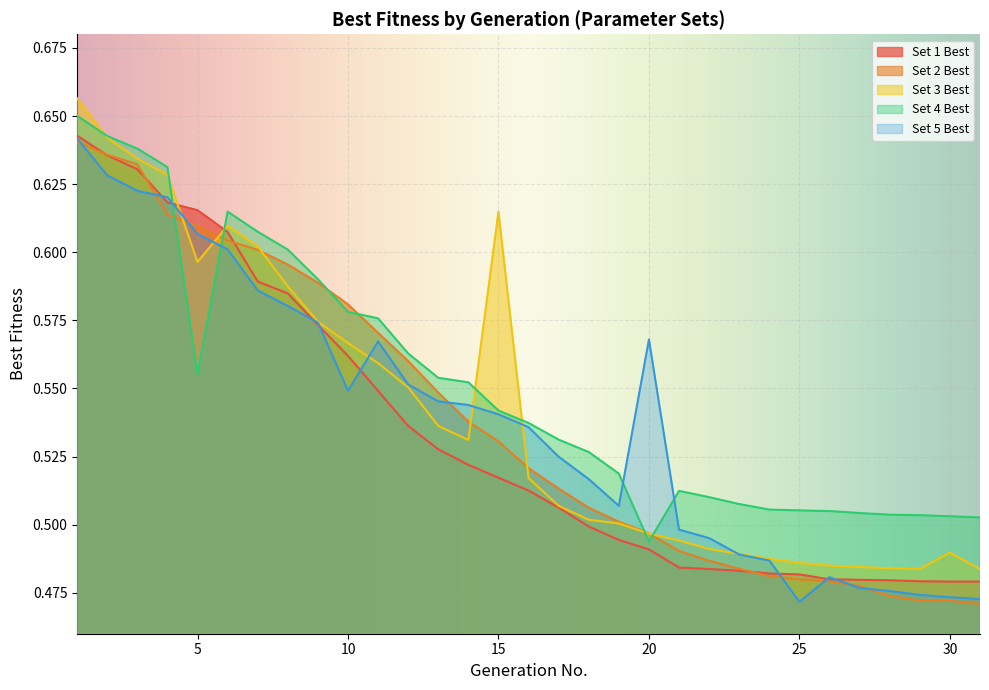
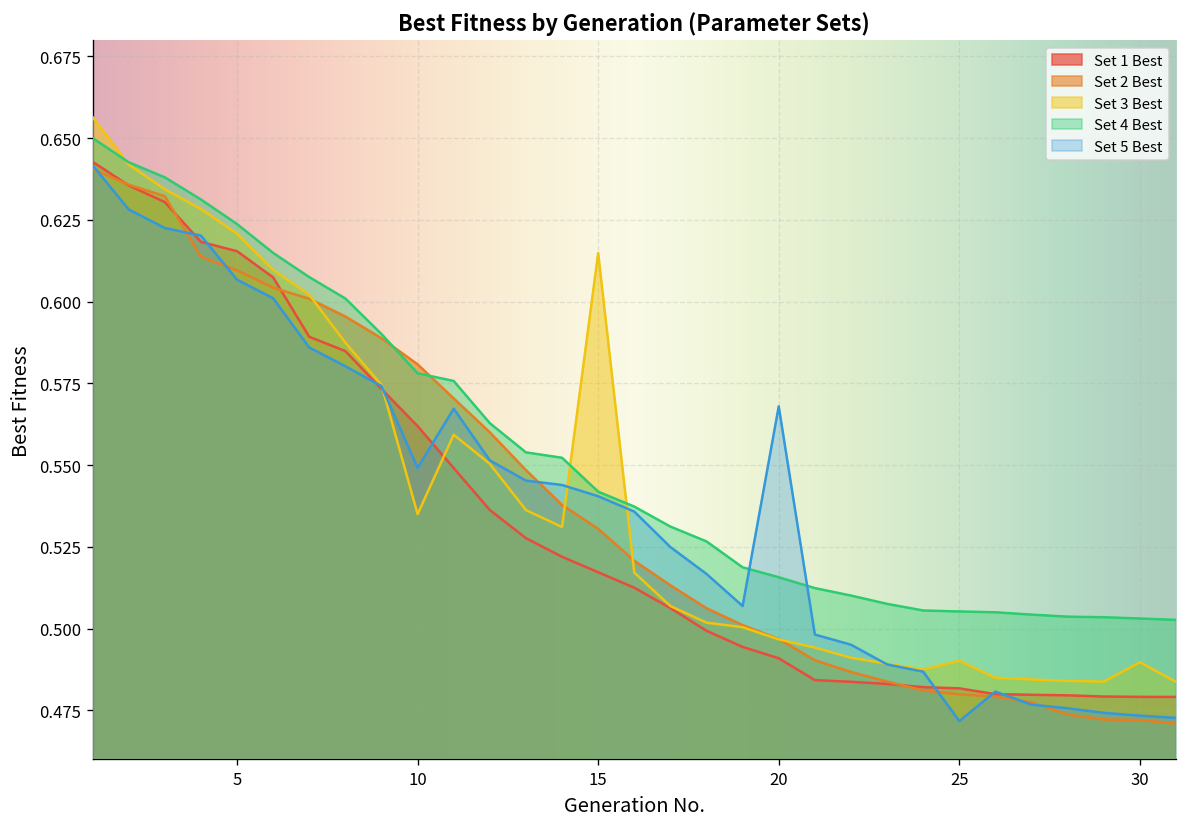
  {
    "Set 3 Best": {
-     "5": 0.596,
-     "10": 0.567,
+     "5": 0.621,
+     "10": 0.535,
      "15": 0.615,
-     "25": 0.486,
+     "25": 0.490,
      "30": 0.490
    },
    "Set 4 Best": {
-     "5": 0.555,
+     "5": 0.624,
      "10": 0.578,
      "15": 0.542,
-     "20": 0.494,
+     "20": 0.516,
      "25": 0.505,
      "30": 0.503
    },
    "Set 5 Best": {
      "5": 0.607,
      "10": 0.549,
      "15": 0.540,
      "20": 0.568,
      "25": 0.472,
      "30": 0.473
    }
  }
